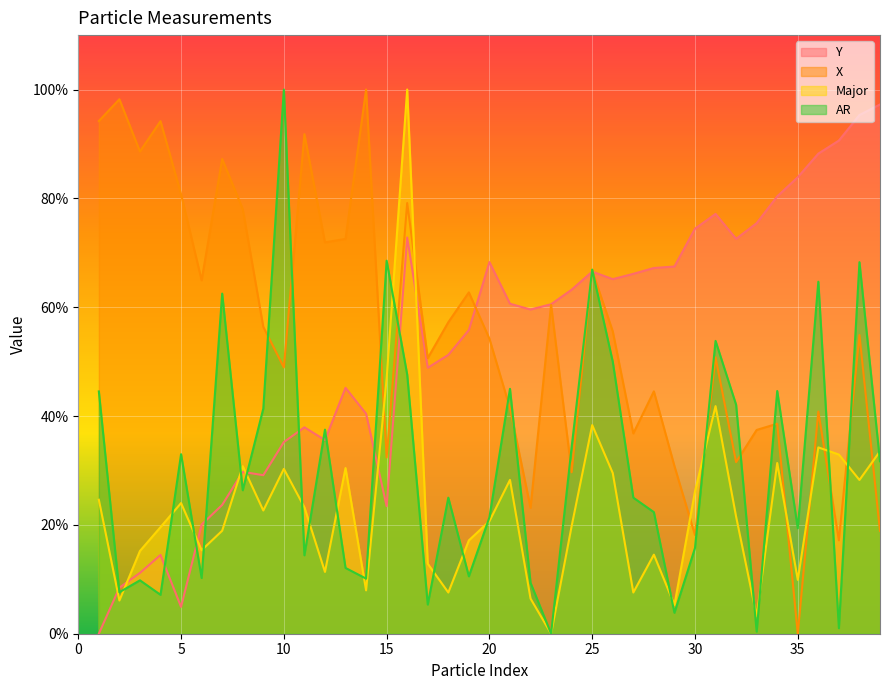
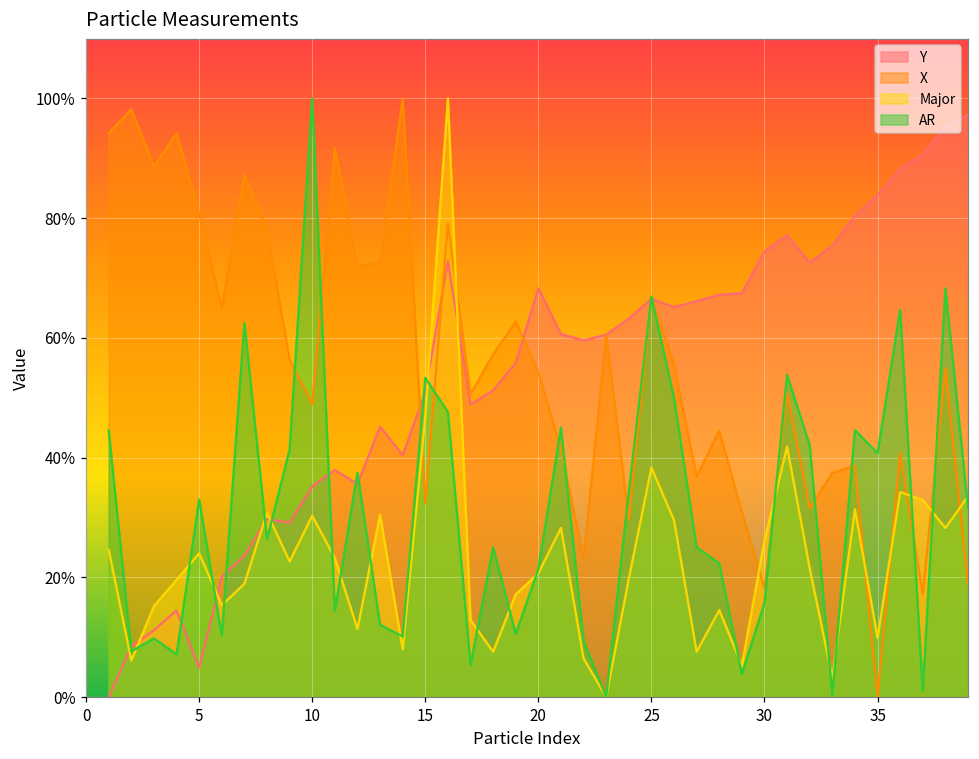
  {
    "Y": {
      "5": "5%",
      "10": "35%",
-     "15": "23%",
+     "15": "51%",
      "20": "68%",
      "30": "74%",
      "35": "84%"
    },
    "AR": {
      "5": "33%",
      "10": "100%",
-     "15": "69%",
+     "15": "53%",
      "20": "21%",
      "30": "16%",
-     "35": "19%"
+     "35": "41%"
    }
  }
